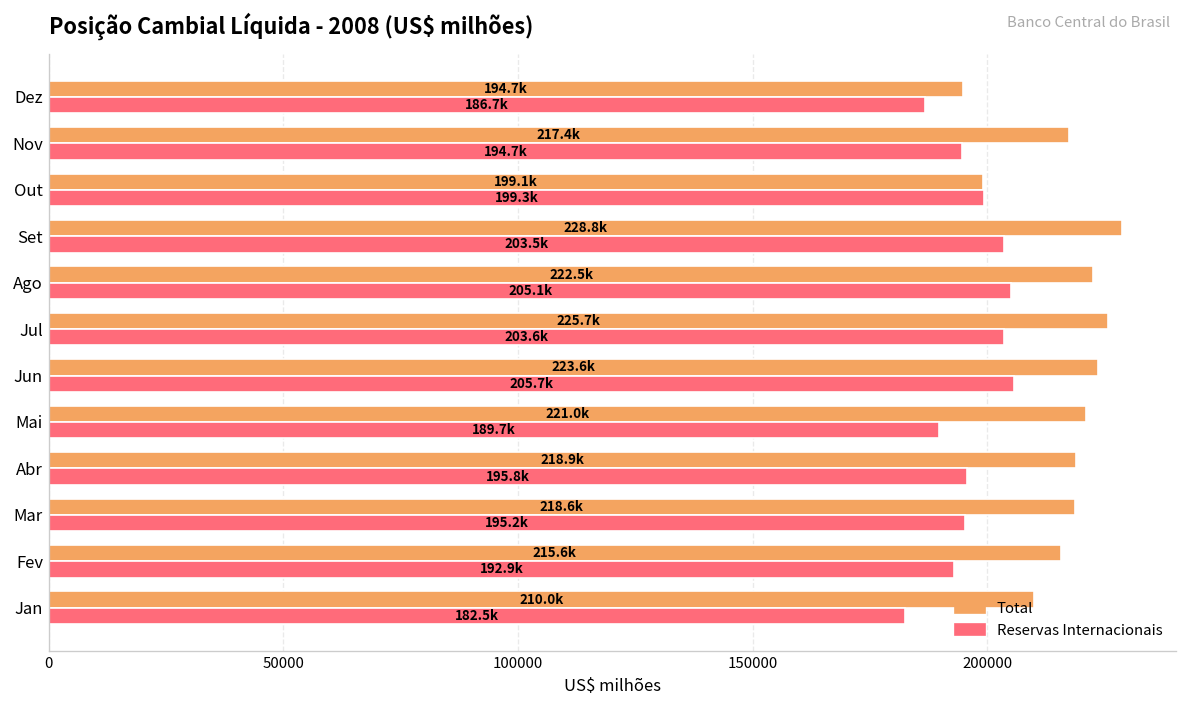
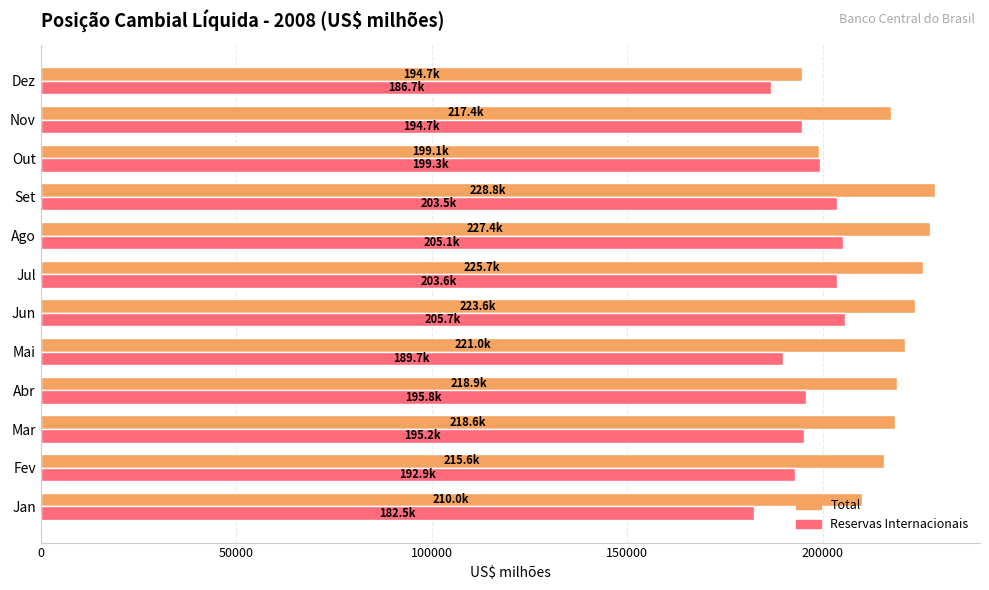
  {
    "Total": {
      "Dez": "194.7k",
      "Nov": "217.4k",
      "Out": "199.1k",
      "Set": "228.8k",
-     "Ago": "222.5k",
+     "Ago": "227.4k",
      "Jul": "225.7k",
      "Jun": "223.6k",
      "Mai": "221.0k",
      "Abr": "218.9k",
      "Mar": "218.6k",
      "Fev": "215.6k",
      "Jan": "210.0k"
    },
    "Reservas Internacionais": {
      "Dez": "186.7k",
      "Nov": "194.7k",
      "Out": "199.3k",
      "Set": "203.5k",
      "Ago": "205.1k",
      "Jul": "203.6k",
      "Jun": "205.7k",
      "Mai": "189.7k",
      "Abr": "195.8k",
      "Mar": "195.2k",
      "Fev": "192.9k",
      "Jan": "182.5k"
    }
  }
